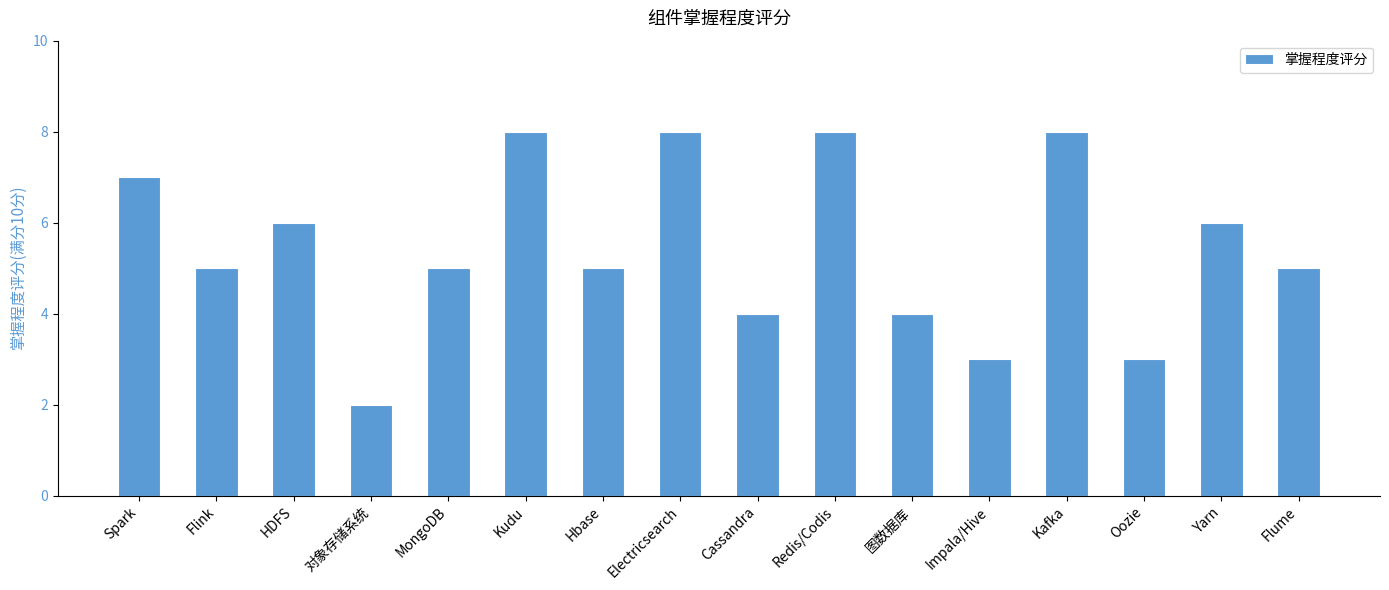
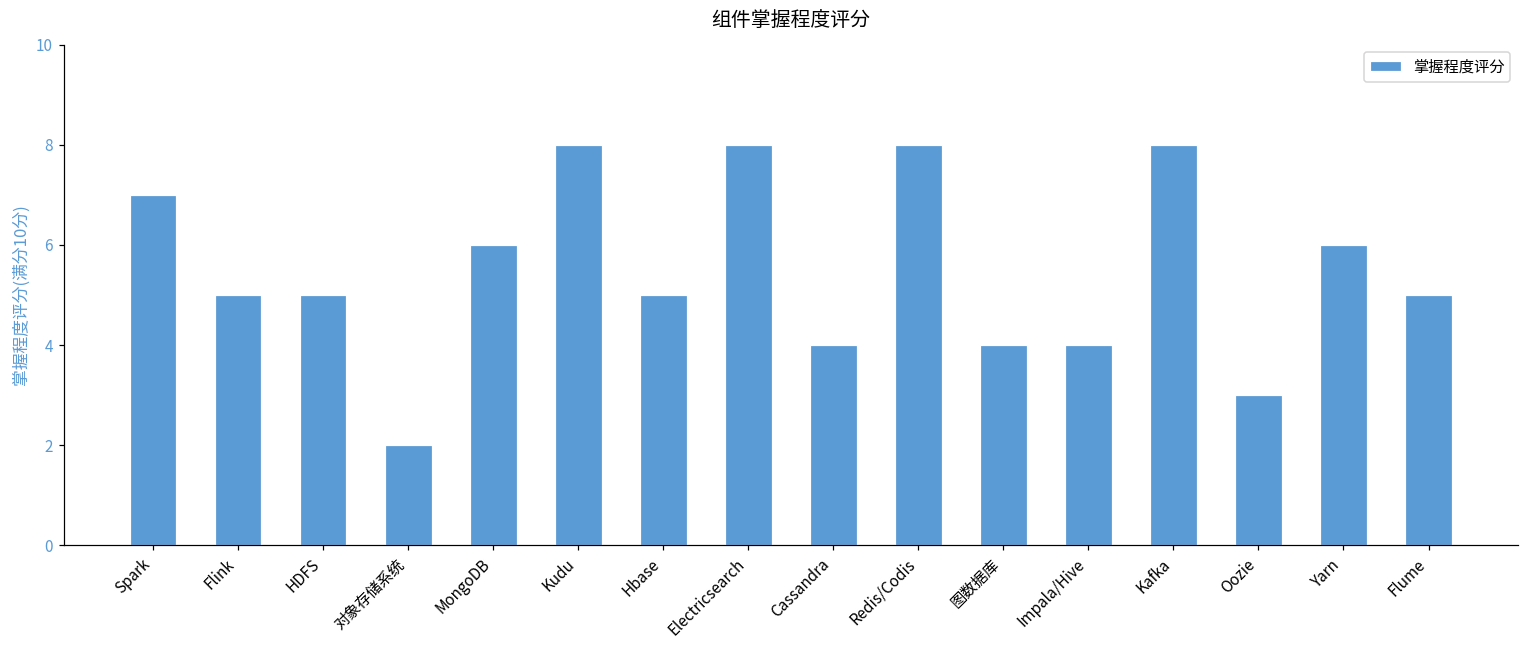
  {
    "Spark": 7,
    "Flink": 5,
-   "HDFS": 6,
+   "HDFS": 5,
    "对象存储系统": 2,
-   "MongoDB": 5,
+   "MongoDB": 6,
    "Kudu": 8,
    "Hbase": 5,
    "Electricsearch": 8,
    "Cassandra": 4,
    "Redis/Codis": 8,
    "图数据库": 4,
-   "Impala/Hive": 3,
+   "Impala/Hive": 4,
    "Kafka": 8,
    "Oozie": 3,
    "Yarn": 6,
    "Flume": 5
  }
